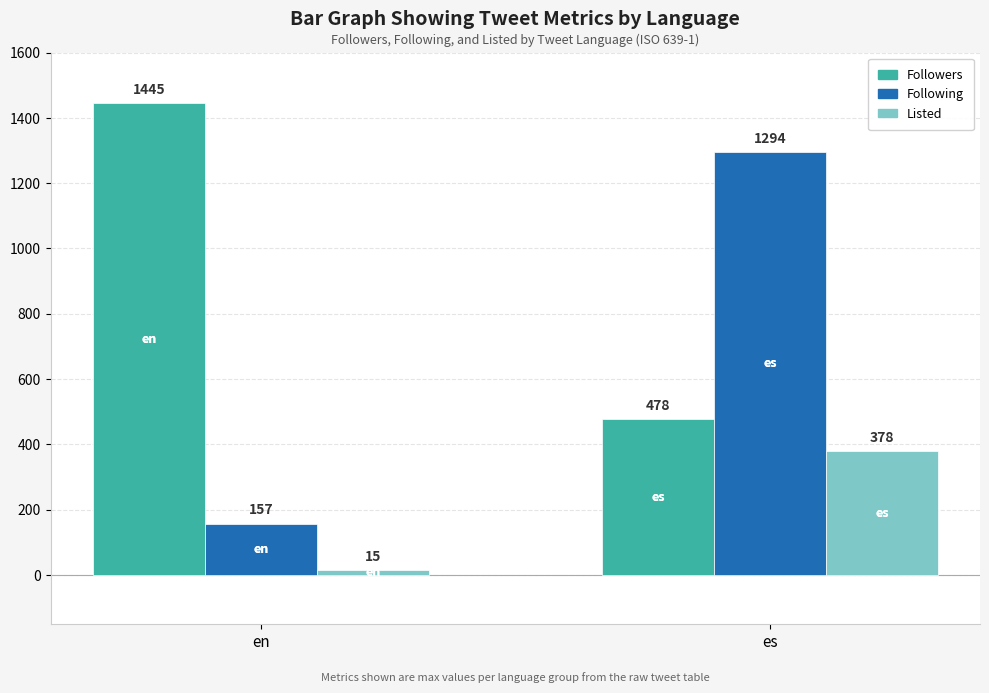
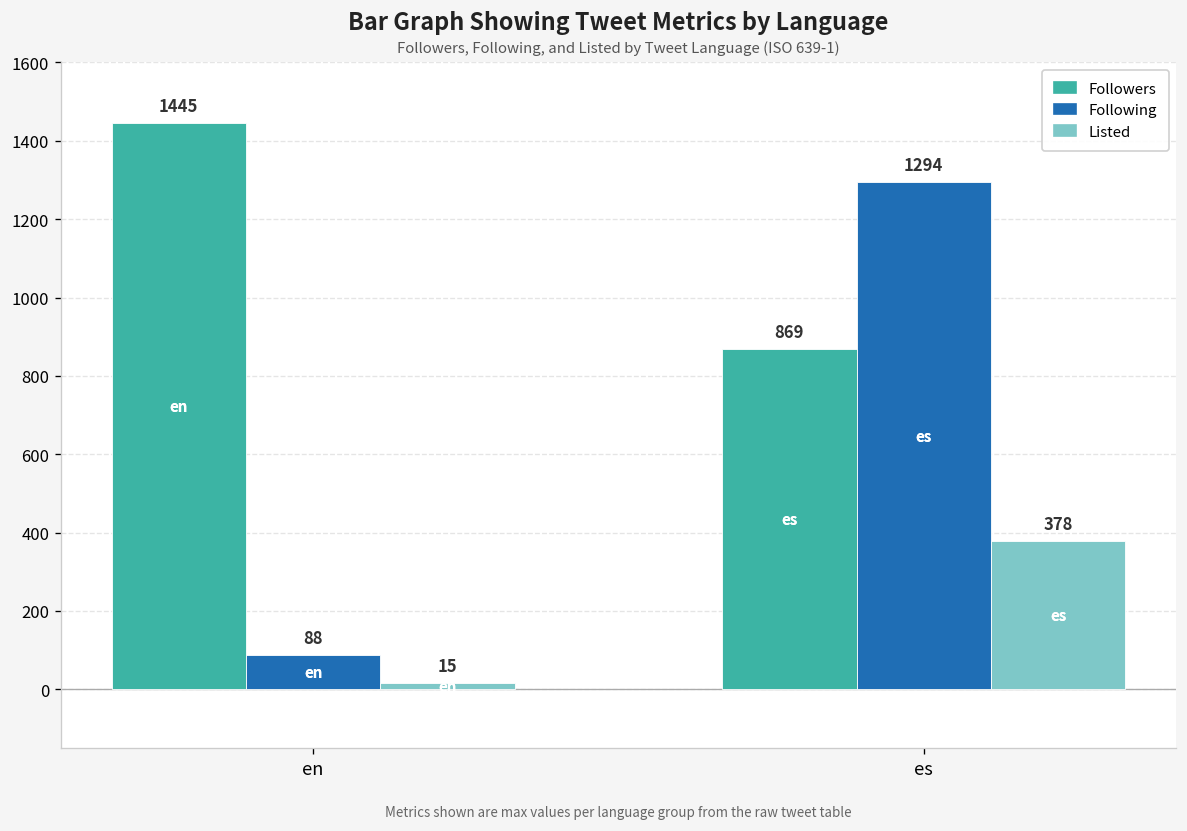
  {
    "Followers": {
      "en": 1445,
-     "es": 478
+     "es": 869
    },
    "Following": {
-     "en": 157,
+     "en": 88,
      "es": 1294
    },
    "Listed": {
      "en": 15,
      "es": 378
    }
  }
